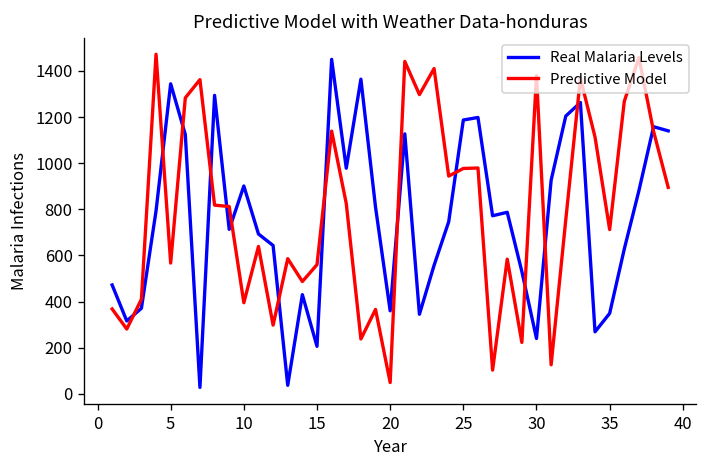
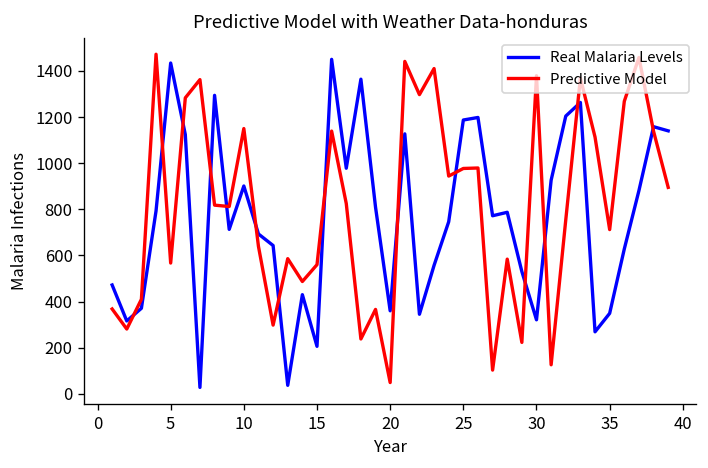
  {
    "Real Malaria Levels": {
-     "5": 1340,
+     "5": 1430,
      "10": 900,
      "15": 210,
      "20": 360,
      "25": 1190,
-     "30": 240,
+     "30": 320,
      "35": 350
    },
    "Predictive Model": {
      "5": 570,
-     "10": 400,
+     "10": 1150,
      "15": 560,
      "20": 50,
      "25": 980,
      "35": 710
    }
  }
